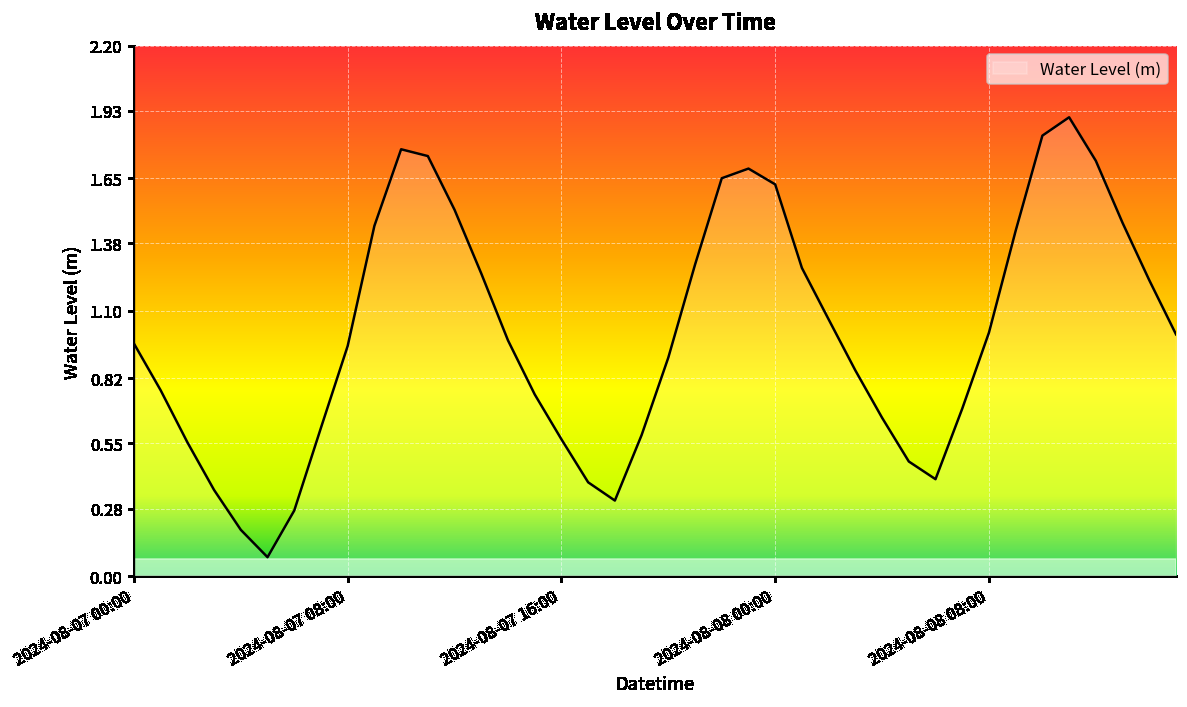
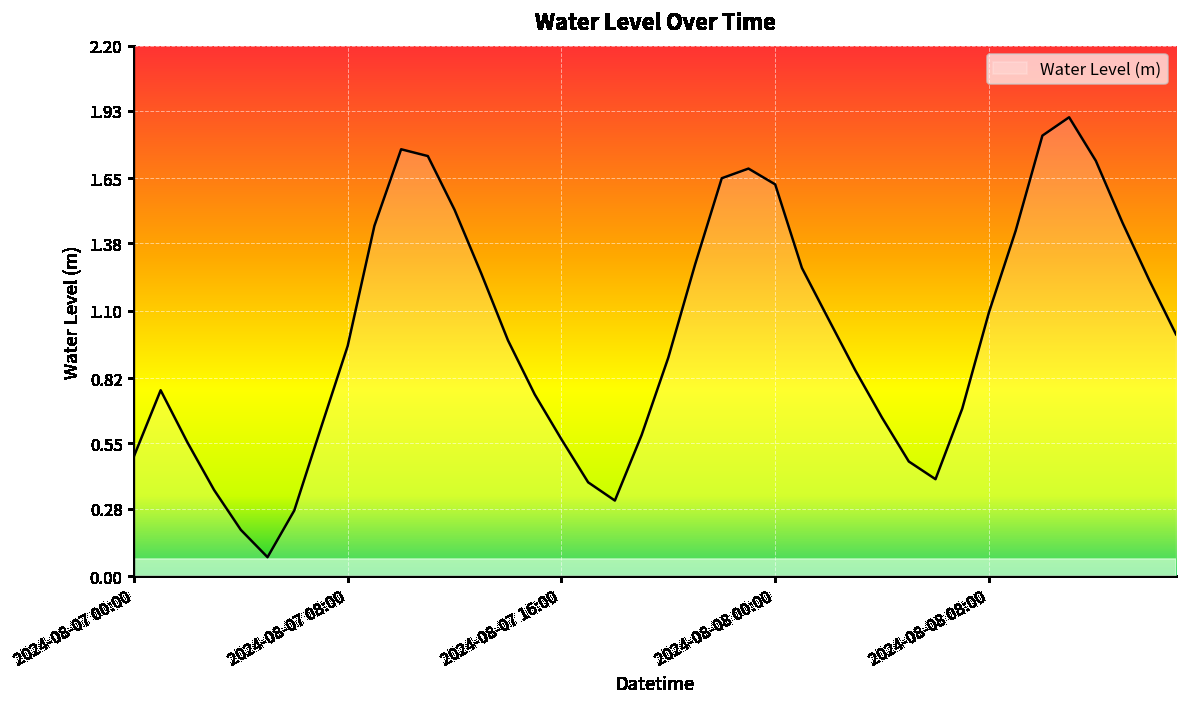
  {
-   "2024-08-07 00:00": 0.96,
+   "2024-08-07 00:00": 0.50,
    "2024-08-07 08:00": 0.95,
    "2024-08-07 16:00": 0.57,
    "2024-08-08 00:00": 1.62,
-   "2024-08-08 08:00": 1.01
+   "2024-08-08 08:00": 1.09
  }
